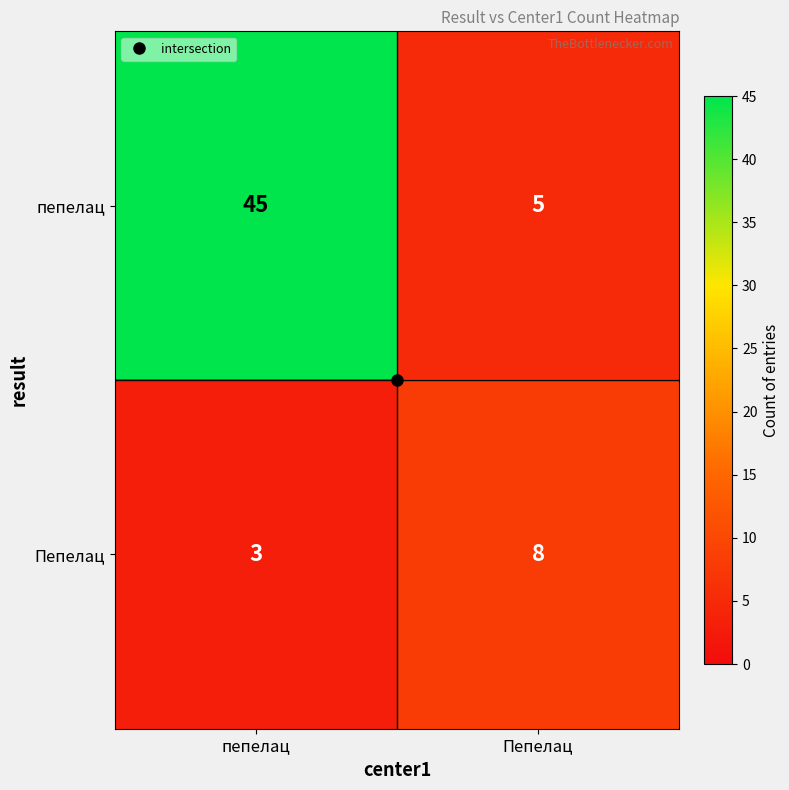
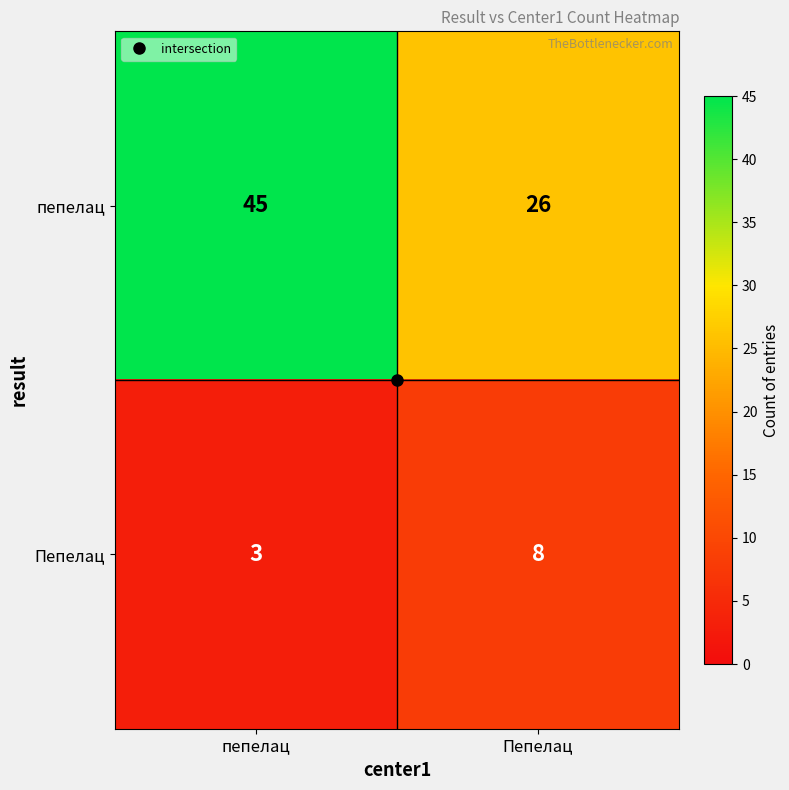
  {
    "пепелац": {
      "пепелац": 45,
-     "Пепелац": 5
+     "Пепелац": 26
    },
    "Пепелац": {
      "пепелац": 3,
      "Пепелац": 8
    }
  }
